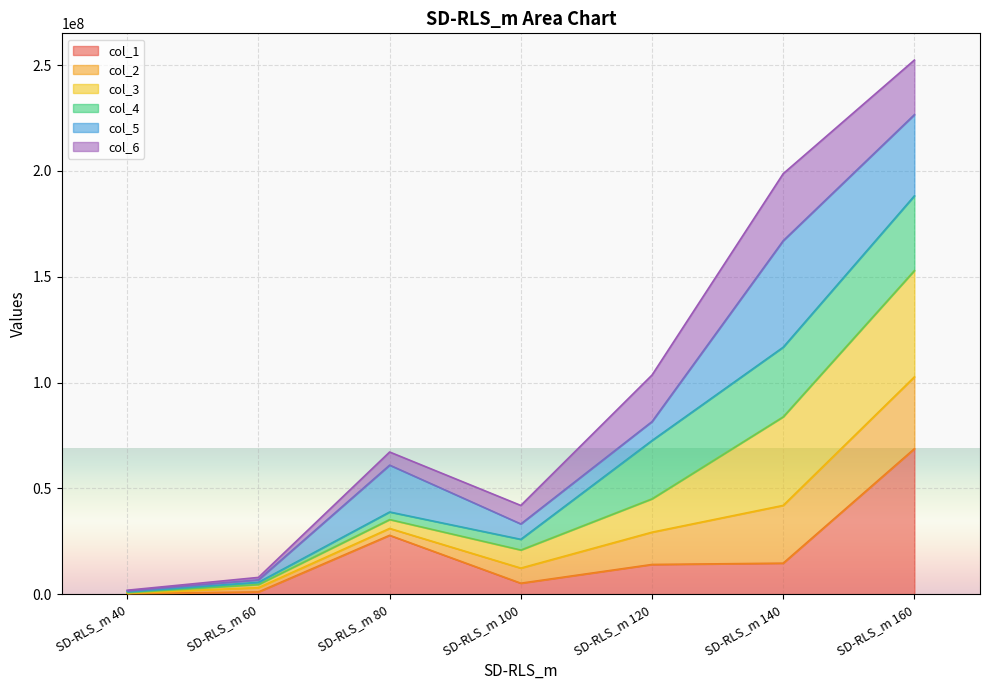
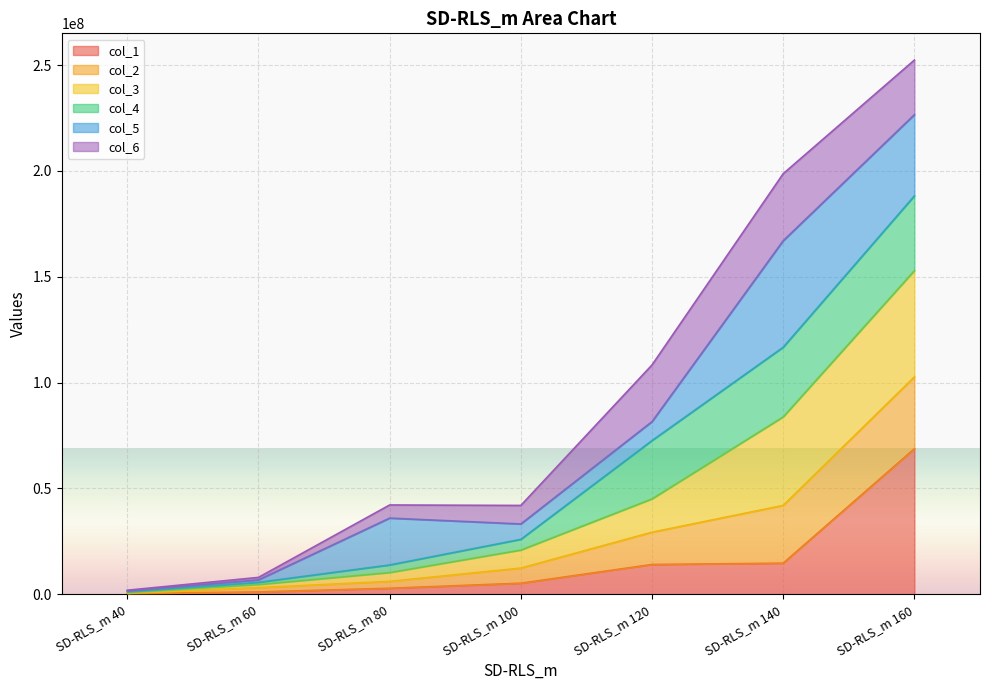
  {
    "col_1": {
      "SD-RLS_m 60": 1000000,
-     "SD-RLS_m 80": 28000000,
+     "SD-RLS_m 80": 3000000,
      "SD-RLS_m 100": 5000000,
      "SD-RLS_m 120": 14000000,
      "SD-RLS_m 140": 15000000,
      "SD-RLS_m 160": 69000000
    },
    "col_4": {
      "SD-RLS_m 80": 4000000,
      "SD-RLS_m 100": 5000000,
      "SD-RLS_m 120": 28000000,
      "SD-RLS_m 140": 33000000,
      "SD-RLS_m 160": 35000000
    },
    "col_5": {
      "SD-RLS_m 80": 22000000,
      "SD-RLS_m 100": 7000000,
      "SD-RLS_m 120": 9000000,
      "SD-RLS_m 140": 50000000,
      "SD-RLS_m 160": 38000000
    },
    "col_6": {
      "SD-RLS_m 80": 6000000,
      "SD-RLS_m 100": 9000000,
-     "SD-RLS_m 120": 22000000,
+     "SD-RLS_m 120": 27000000,
      "SD-RLS_m 140": 32000000,
      "SD-RLS_m 160": 26000000
    }
  }
